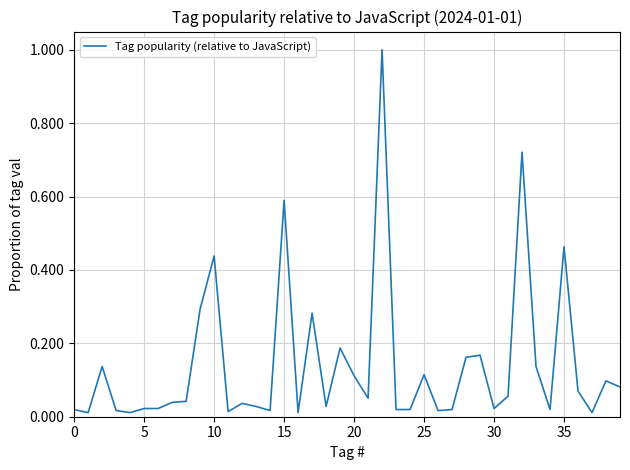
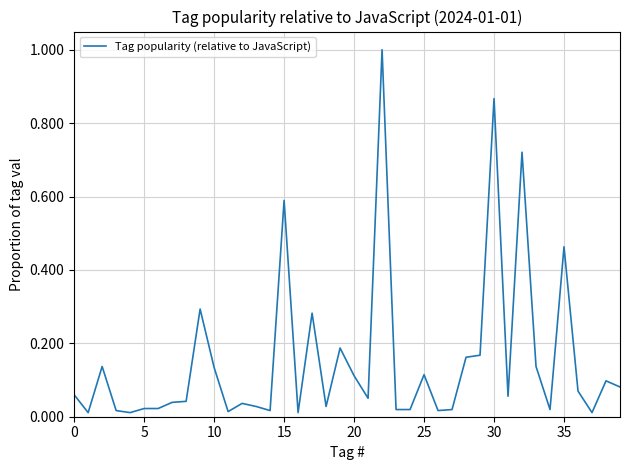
  {
-   "0": 0.02,
+   "0": 0.06,
    "5": 0.02,
-   "10": 0.44,
+   "10": 0.13,
    "15": 0.59,
    "20": 0.11,
    "25": 0.11,
-   "30": 0.02,
+   "30": 0.87,
    "35": 0.46
  }
